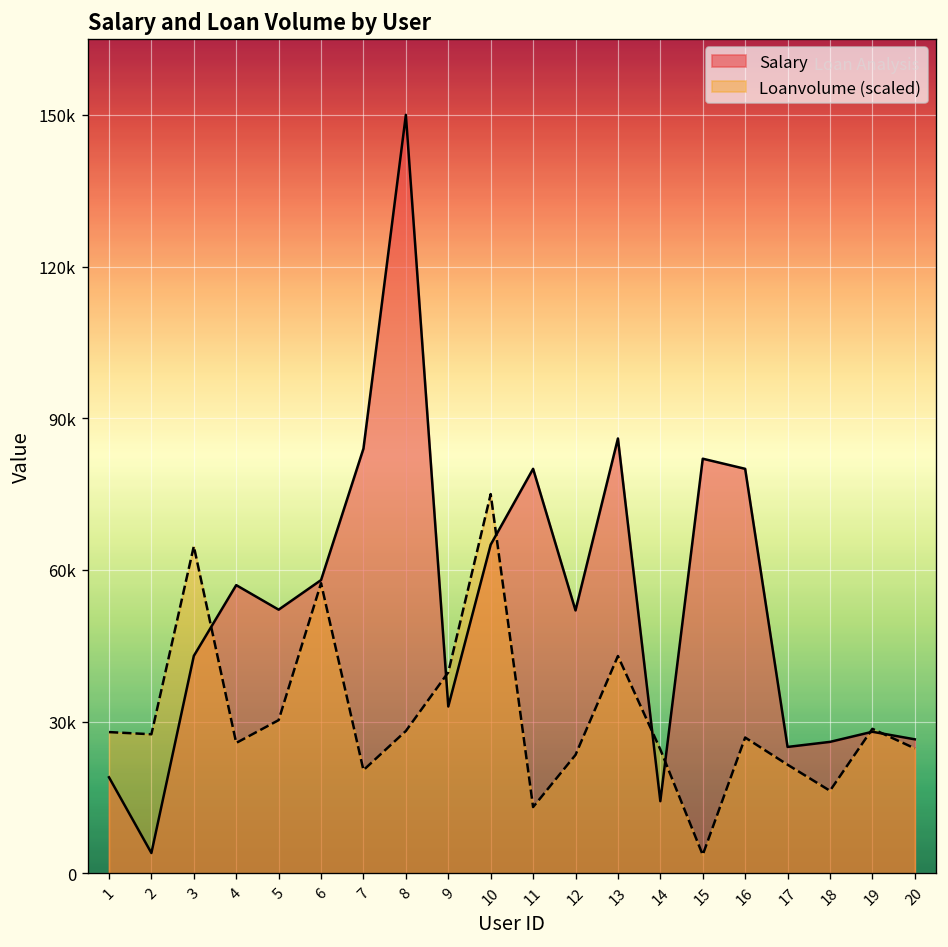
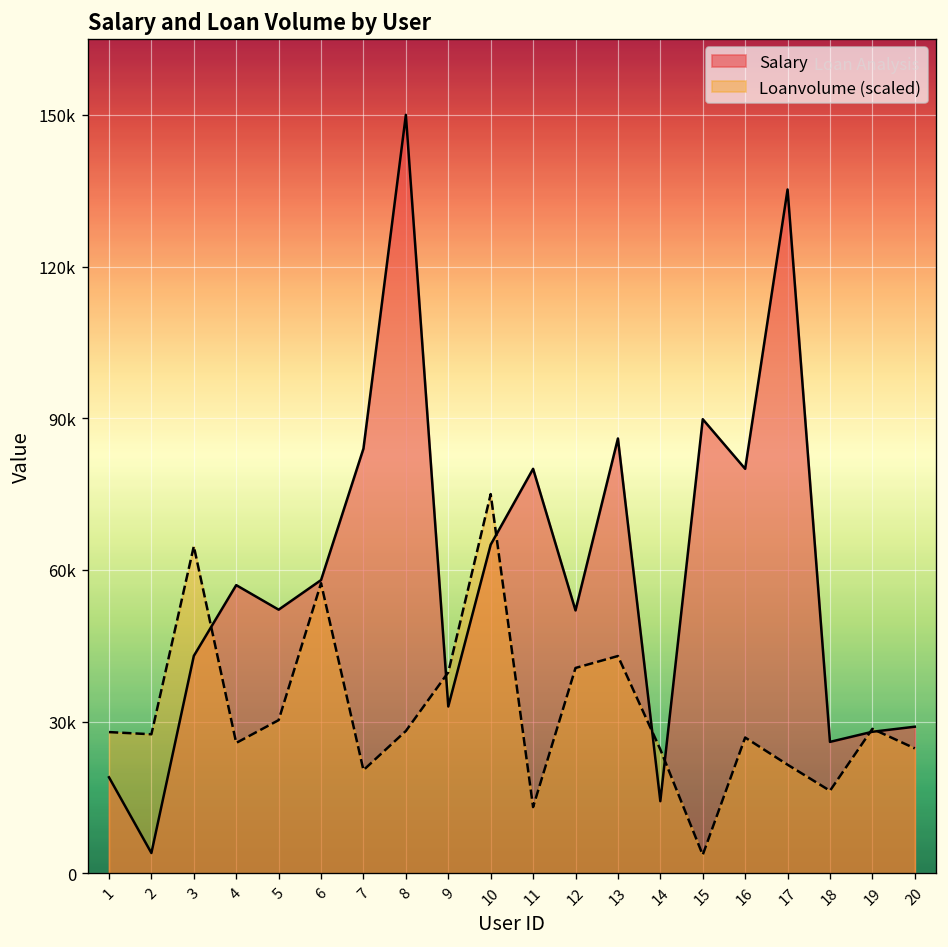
  {
    "Salary": {
      "1": 19000,
      "2": 4000,
      "3": 43000,
      "4": 57000,
      "5": 52000,
      "6": 58000,
      "7": 84000,
      "8": 150000,
      "9": 33000,
      "10": 65000,
      "11": 80000,
      "12": 52000,
      "13": 86000,
      "14": 14000,
-     "15": 82000,
+     "15": 90000,
      "16": 80000,
-     "17": 25000,
+     "17": 135000,
      "18": 26000,
-     "20": 27000
+     "20": 29000
    },
    "Loanvolume (scaled)": {
      "1": 28000,
      "2": 28000,
      "3": 65000,
      "4": 26000,
      "5": 30000,
      "6": 57000,
      "7": 20000,
      "8": 28000,
      "9": 40000,
      "10": 75000,
      "11": 13000,
-     "12": 23000,
+     "12": 41000,
      "13": 43000,
      "14": 24000,
      "15": 4000,
      "16": 27000,
      "17": 21000,
      "18": 16000,
      "20": 25000
    }
  }
